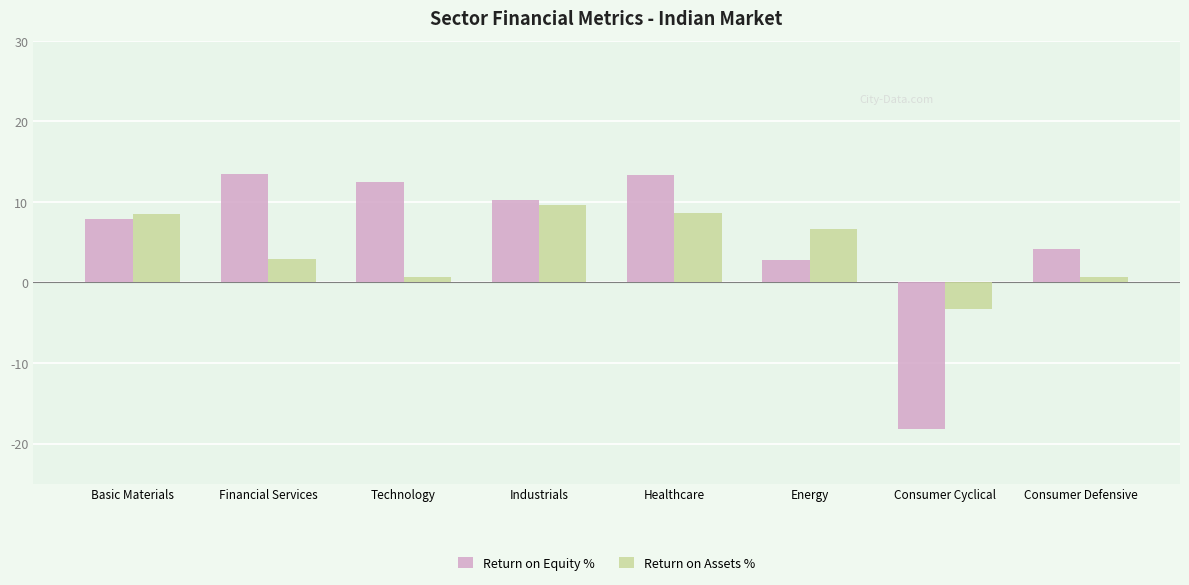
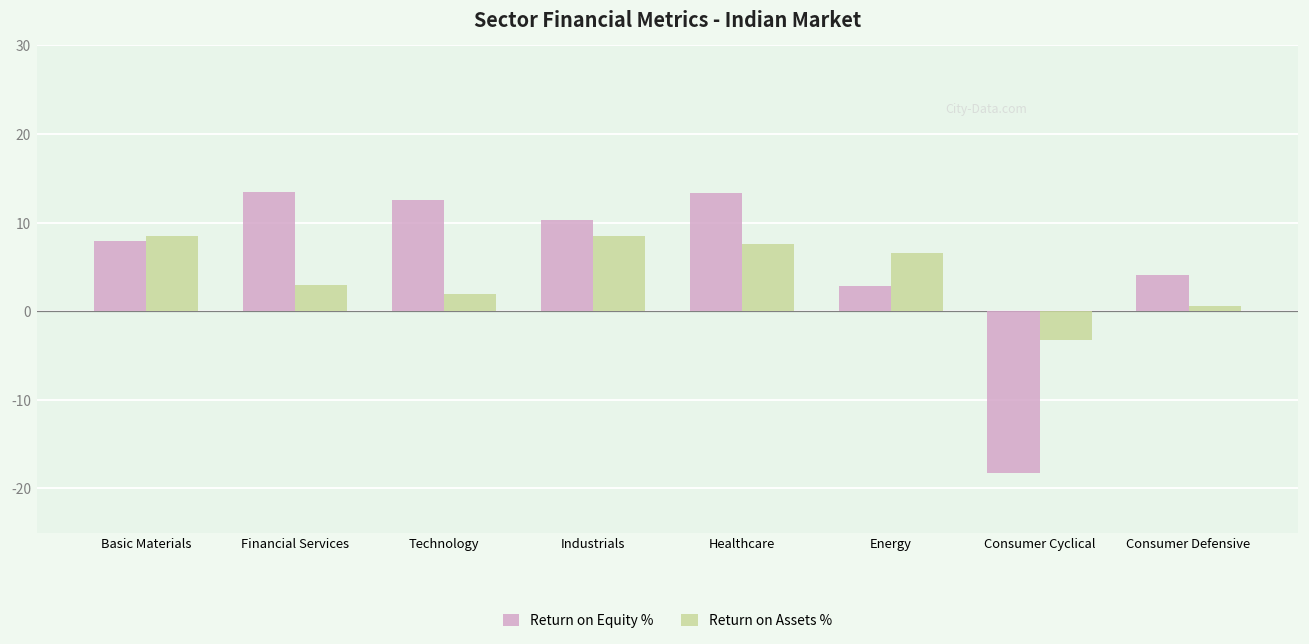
  {
    "Return on Equity %": {
      "Basic Materials": 8,
      "Financial Services": 13,
      "Technology": 13,
      "Industrials": 10,
      "Healthcare": 13,
      "Energy": 3,
      "Consumer Cyclical": -18,
      "Consumer Defensive": 4
    },
    "Return on Assets %": {
      "Basic Materials": 8,
      "Financial Services": 3,
-     "Technology": 1,
-     "Industrials": 10,
-     "Healthcare": 9,
+     "Technology": 2,
+     "Industrials": 8,
+     "Healthcare": 8,
      "Energy": 7,
      "Consumer Cyclical": -3,
      "Consumer Defensive": 1
    }
  }
